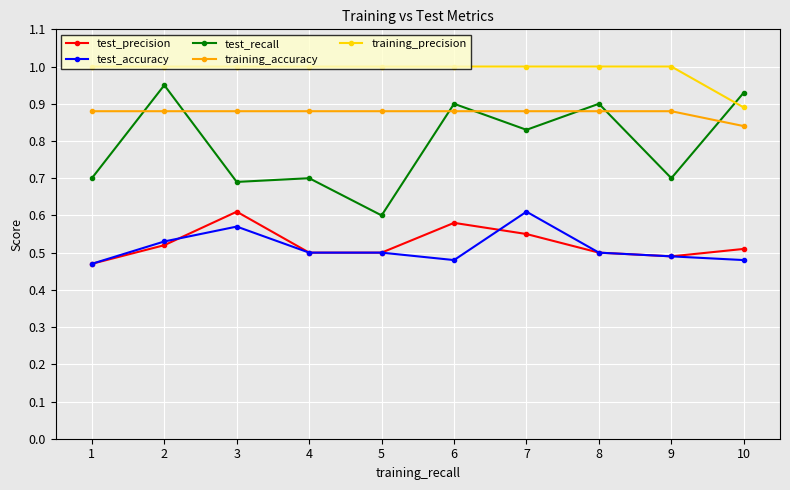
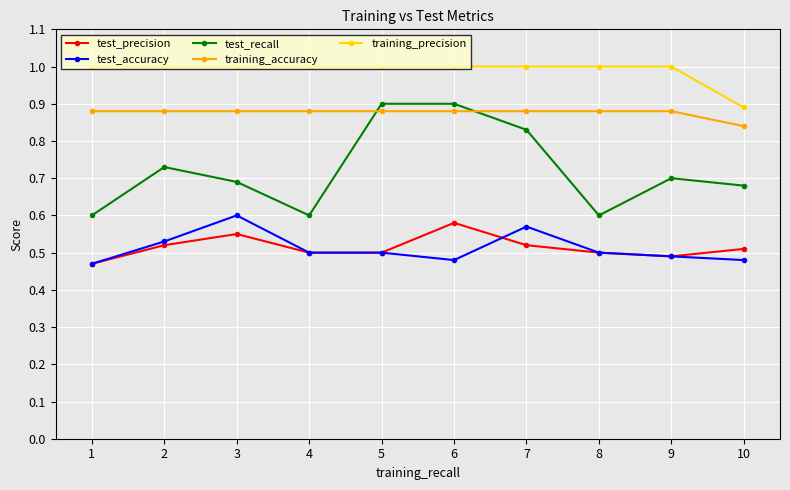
  {
    "test_precision": {
      "2": 0.52,
-     "3": 0.61,
+     "3": 0.55,
      "6": 0.58,
-     "7": 0.55,
+     "7": 0.52,
      "10": 0.51
    },
    "test_accuracy": {
      "2": 0.53,
-     "3": 0.57,
+     "3": 0.60,
      "6": 0.48,
-     "7": 0.61,
+     "7": 0.57,
      "10": 0.48
    },
    "test_recall": {
-     "1": 0.7,
-     "2": 0.95,
+     "1": 0.6,
+     "2": 0.73,
      "3": 0.69,
-     "4": 0.7,
-     "5": 0.6,
+     "4": 0.6,
+     "5": 0.9,
      "6": 0.90,
      "7": 0.83,
-     "8": 0.9,
+     "8": 0.6,
      "9": 0.70,
-     "10": 0.93
+     "10": 0.68
    }
  }
